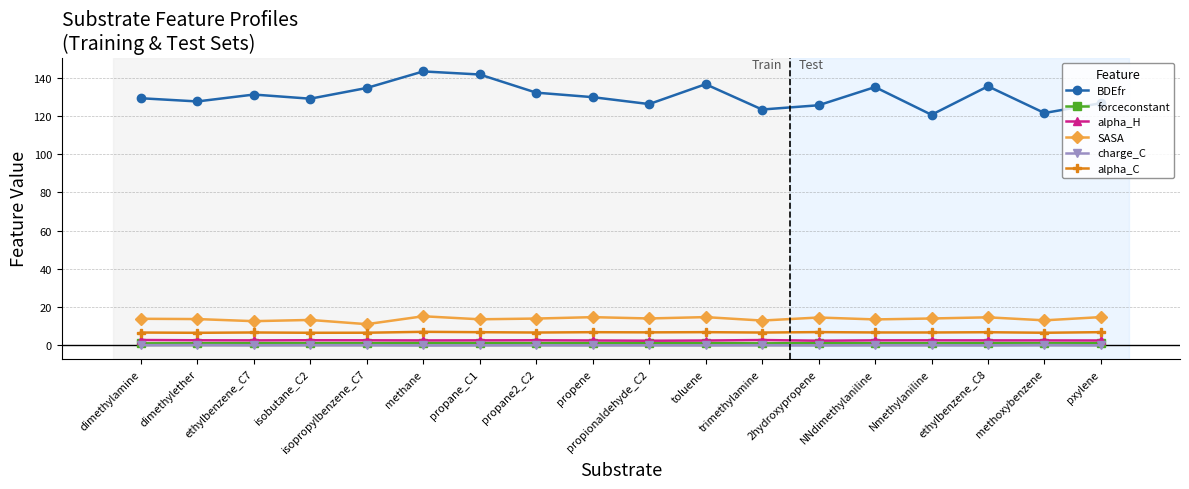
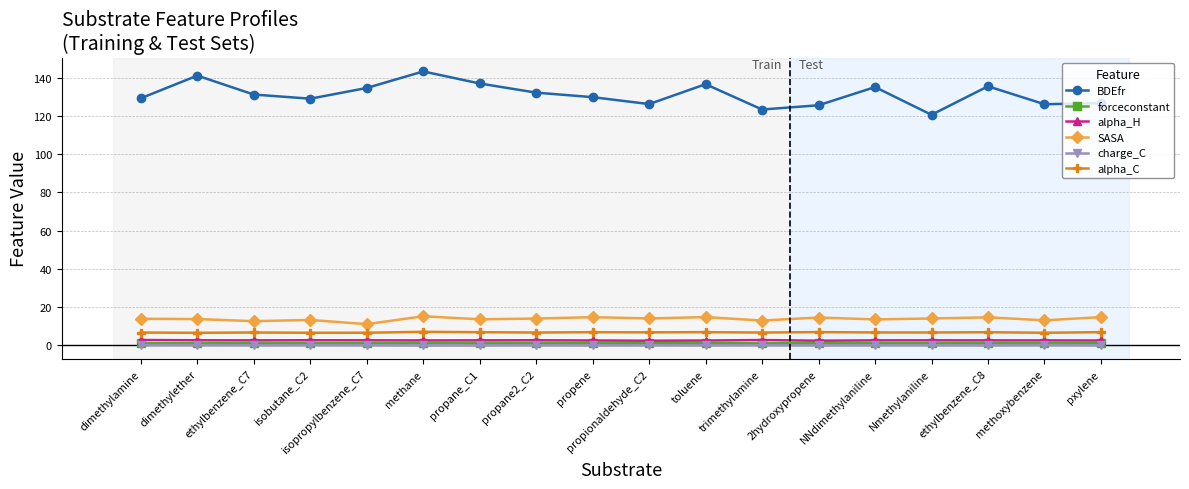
  {
    "BDEfr": {
      "dimethylamine": 129,
-     "dimethylether": 128,
+     "dimethylether": 141,
      "ethylbenzene_C7": 131,
      "isobutane_C2": 129,
      "isopropylbenzene_C7": 135,
      "methane": 143,
-     "propane_C1": 142,
+     "propane_C1": 137,
      "propane2_C2": 132,
      "propene": 130,
      "propionaldehyde_C2": 126,
      "toluene": 137,
      "trimethylamine": 123,
      "2hydroxypropene": 126,
      "NNdimethylaniline": 135,
      "Nmethylaniline": 121,
      "ethylbenzene_C8": 136,
-     "methoxybenzene": 122
+     "methoxybenzene": 126
    },
    "alpha_H": {
      "dimethylamine": 3,
      "dimethylether": 3,
      "ethylbenzene_C7": 2,
      "isobutane_C2": 3,
      "isopropylbenzene_C7": 3,
      "methane": 2,
      "propane_C1": 2,
      "propane2_C2": 3,
      "propene": 2,
      "toluene": 2,
      "trimethylamine": 3,
      "NNdimethylaniline": 2,
      "Nmethylaniline": 3,
      "ethylbenzene_C8": 2,
      "methoxybenzene": 2,
      "pxylene": 2
    }
  }
